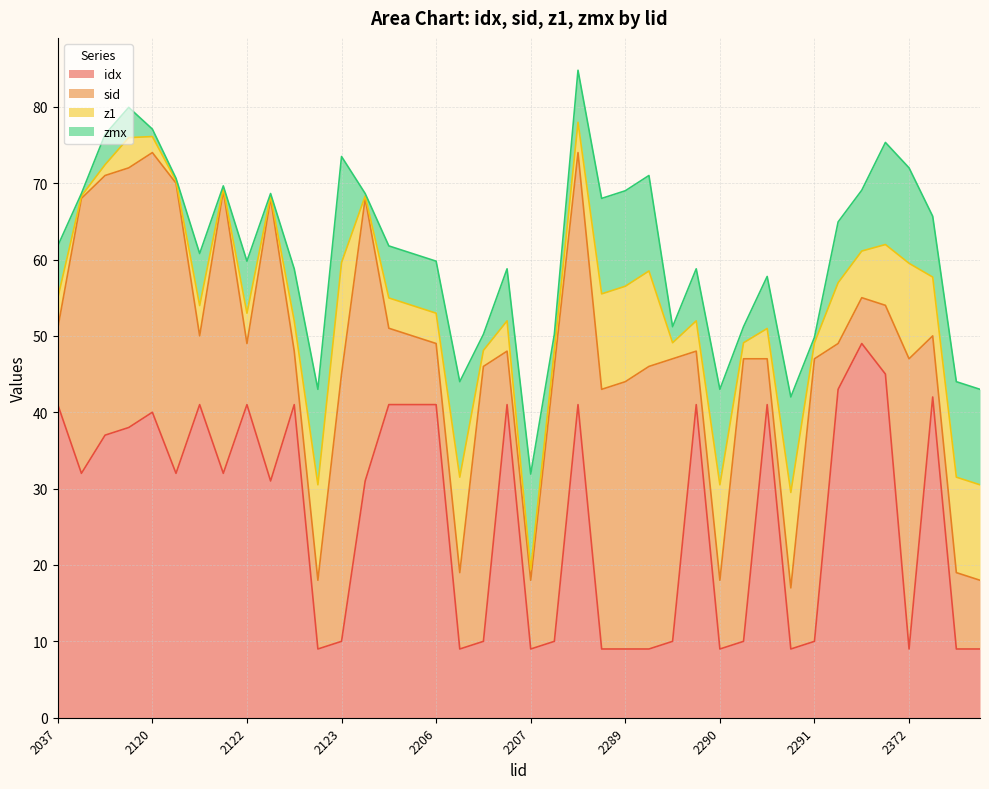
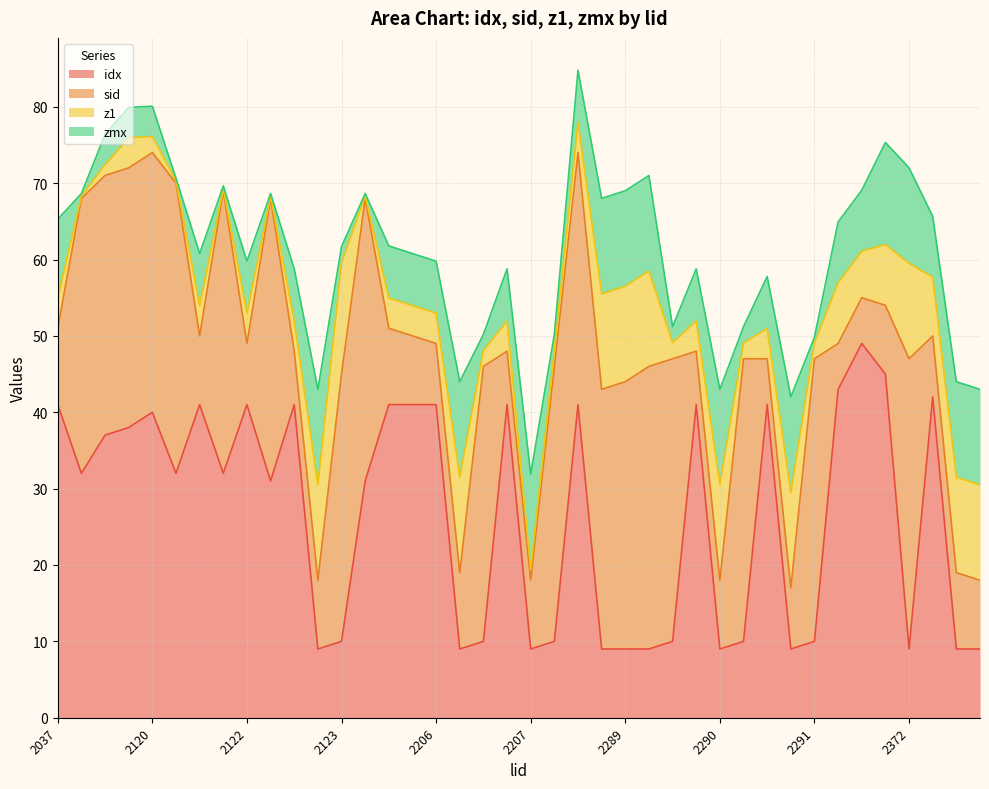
  {
    "z1": {
      "2037": 4,
      "2120": 2,
      "2122": 4,
      "2123": 15,
      "2206": 4,
      "2207": 1,
      "2289": 13,
      "2290": 13,
      "2291": 2,
      "2372": 13
    },
    "zmx": {
-     "2037": 7,
-     "2120": 1,
+     "2037": 10,
+     "2120": 4,
      "2122": 7,
-     "2123": 14,
+     "2123": 2,
      "2206": 7,
      "2207": 13,
      "2289": 13,
      "2290": 13,
      "2291": 1,
      "2372": 13
    }
  }
